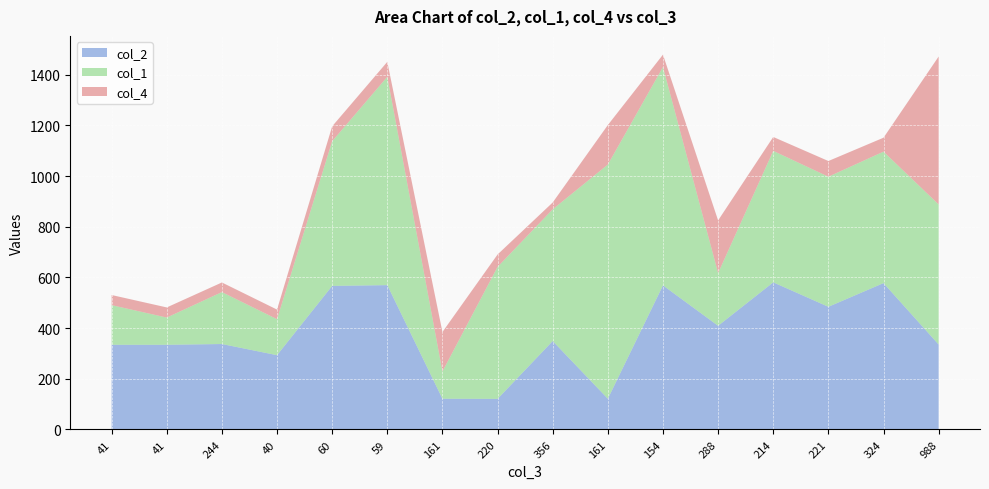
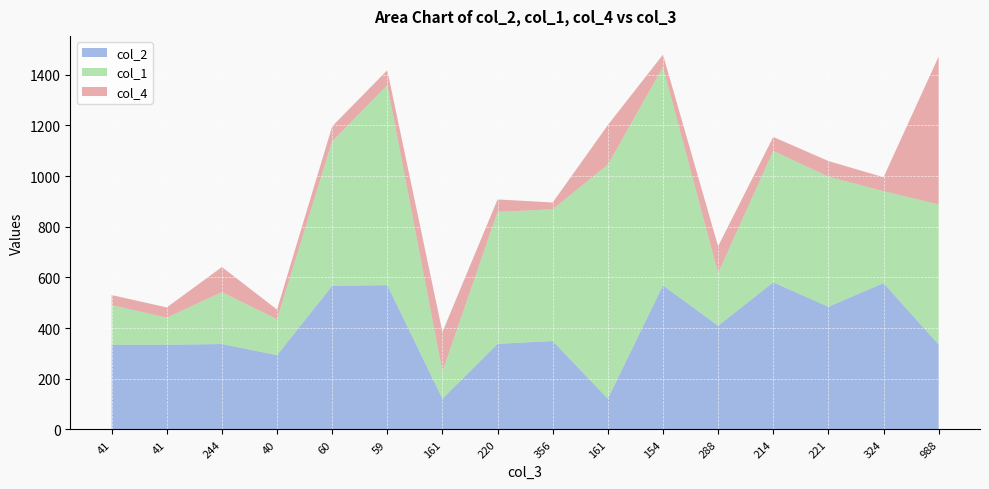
  {
    "col_2": {
      "244": 340,
      "40": 290,
      "60": 570,
      "59": 570,
-     "220": 120,
+     "220": 340,
      "356": 350,
      "154": 570,
      "288": 410,
      "214": 580,
      "221": 480,
      "324": 580,
      "988": 340
    },
    "col_1": {
      "244": 210,
      "40": 140,
      "60": 570,
-     "59": 820,
+     "59": 790,
      "220": 520,
      "356": 520,
      "154": 860,
      "288": 210,
      "214": 520,
      "221": 510,
-     "324": 520,
+     "324": 360,
      "988": 550
    },
    "col_4": {
-     "244": 40,
+     "244": 100,
      "40": 40,
      "60": 60,
      "59": 60,
      "220": 50,
      "356": 30,
      "154": 50,
-     "288": 210,
+     "288": 110,
      "214": 60,
      "221": 60,
      "324": 60,
      "988": 580
    }
  }
